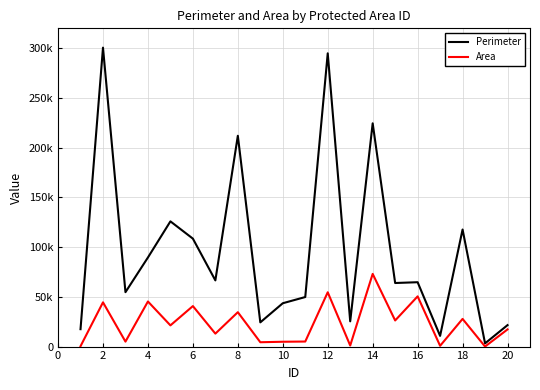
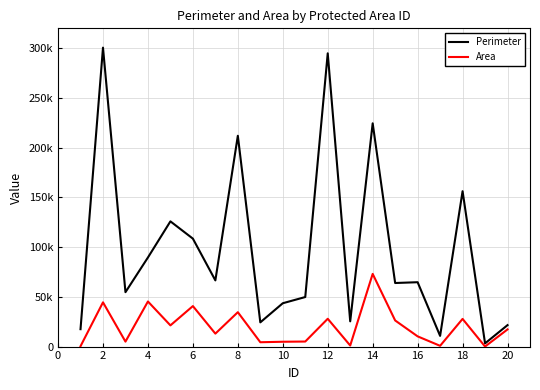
  {
    "Perimeter": {
      "2": 300000,
      "4": 90000,
      "6": 110000,
      "8": 210000,
      "10": 40000,
      "12": 290000,
      "14": 220000,
      "16": 60000,
-     "18": 120000,
+     "18": 160000,
      "20": 20000
    },
    "Area": {
      "2": 40000,
      "4": 50000,
      "6": 40000,
      "8": 30000,
      "10": 0,
-     "12": 50000,
+     "12": 30000,
      "14": 70000,
-     "16": 50000,
+     "16": 10000,
      "18": 30000,
      "20": 20000
    }
  }
